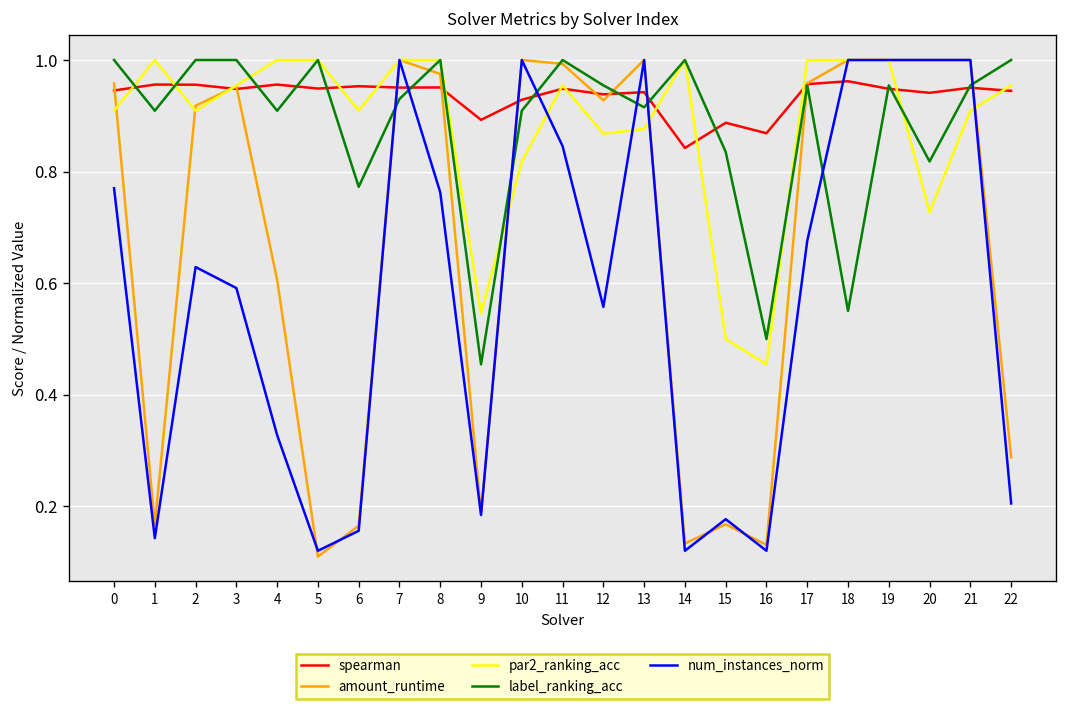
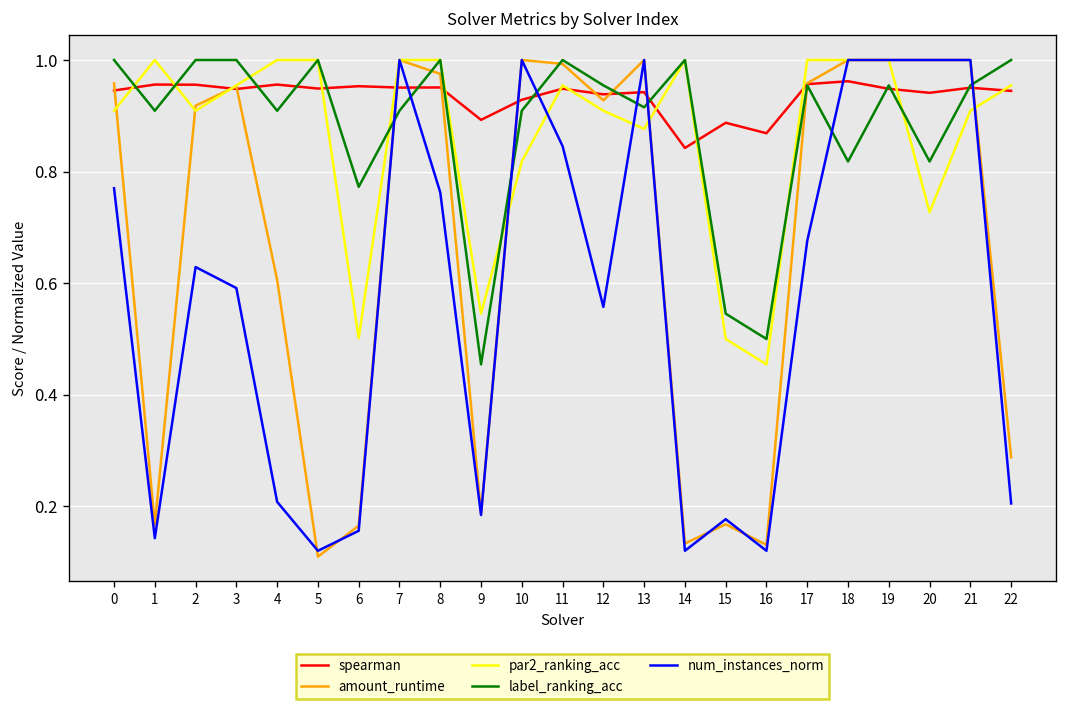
  {
    "spearman": {
      "0": 0.95,
      "1": 0.96,
      "2": 0.96,
      "4": 0.96,
      "5": 0.95,
      "6": 0.95,
      "7": 0.95,
      "8": 0.95,
      "9": 0.89,
      "10": 0.93,
      "11": 0.95,
      "12": 0.94,
      "13": 0.94,
      "14": 0.84,
      "15": 0.89,
      "16": 0.87,
      "18": 0.96,
      "19": 0.95,
      "20": 0.94,
      "22": 0.94
    },
    "amount_runtime": {
      "0": 0.96,
      "1": 0.17,
      "2": 0.92,
      "4": 0.61,
      "5": 0.11,
      "6": 0.17,
      "8": 0.98,
      "11": 0.99,
      "12": 0.93,
      "14": 0.13,
      "15": 0.17,
      "16": 0.13,
      "22": 0.29
    },
    "par2_ranking_acc": {
      "0": 0.91,
      "1": 1.00,
      "2": 0.91,
      "4": 1.00,
-     "6": 0.91,
+     "6": 0.50,
      "9": 0.55,
      "10": 0.82,
      "11": 0.95,
-     "12": 0.87,
+     "12": 0.91,
      "13": 0.88,
      "15": 0.50,
      "16": 0.45,
      "17": 1.00,
      "20": 0.73,
      "21": 0.91,
      "22": 0.95
    },
    "label_ranking_acc": {
      "0": 1.00,
      "1": 0.91,
      "2": 1.00,
      "3": 1.00,
      "4": 0.91,
      "6": 0.77,
-     "7": 0.93,
+     "7": 0.91,
      "9": 0.45,
      "10": 0.91,
      "11": 1.00,
      "12": 0.95,
      "13": 0.92,
-     "15": 0.84,
+     "15": 0.55,
      "16": 0.50,
-     "18": 0.55,
+     "18": 0.82,
      "19": 0.95,
      "20": 0.82,
      "22": 1.00
    },
    "num_instances_norm": {
      "0": 0.77,
      "1": 0.14,
      "2": 0.63,
      "3": 0.59,
-     "4": 0.33,
+     "4": 0.21,
      "5": 0.12,
      "6": 0.16,
      "8": 0.76,
      "11": 0.85,
      "12": 0.56,
      "14": 0.12,
      "15": 0.18,
      "16": 0.12,
      "17": 0.68,
      "22": 0.21
    }
  }
